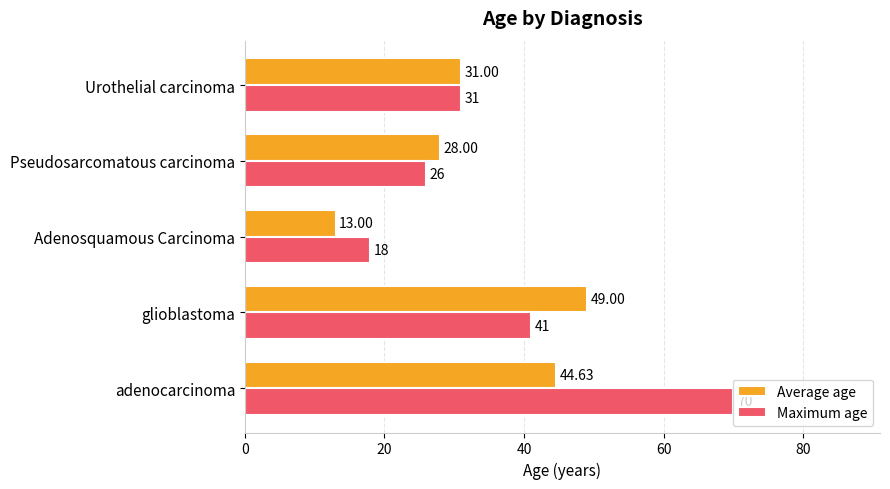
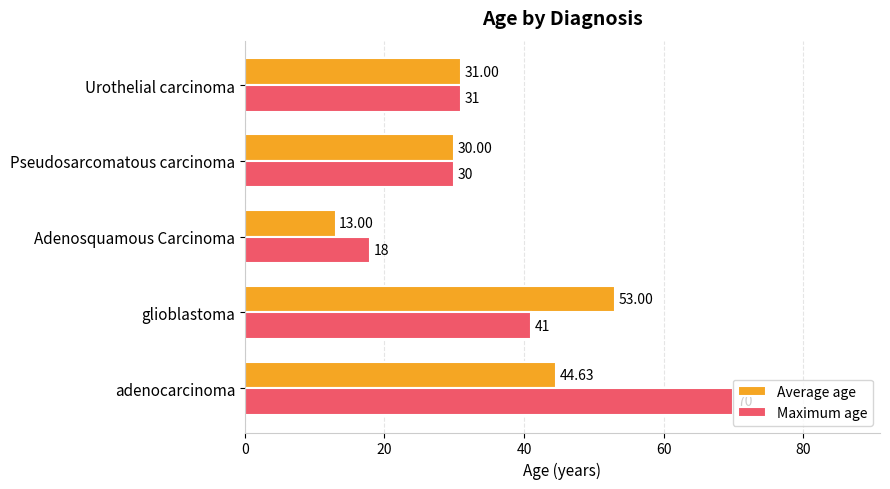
  {
    "Average age": {
      "Urothelial carcinoma": 31.00,
-     "Pseudosarcomatous carcinoma": 28.00,
+     "Pseudosarcomatous carcinoma": 30.00,
      "Adenosquamous Carcinoma": 13.00,
-     "glioblastoma": 49.00,
+     "glioblastoma": 53.00,
      "adenocarcinoma": 44.63
    },
    "Maximum age": {
      "Urothelial carcinoma": 31,
-     "Pseudosarcomatous carcinoma": 26,
+     "Pseudosarcomatous carcinoma": 30,
      "Adenosquamous Carcinoma": 18,
      "glioblastoma": 41
    }
  }
